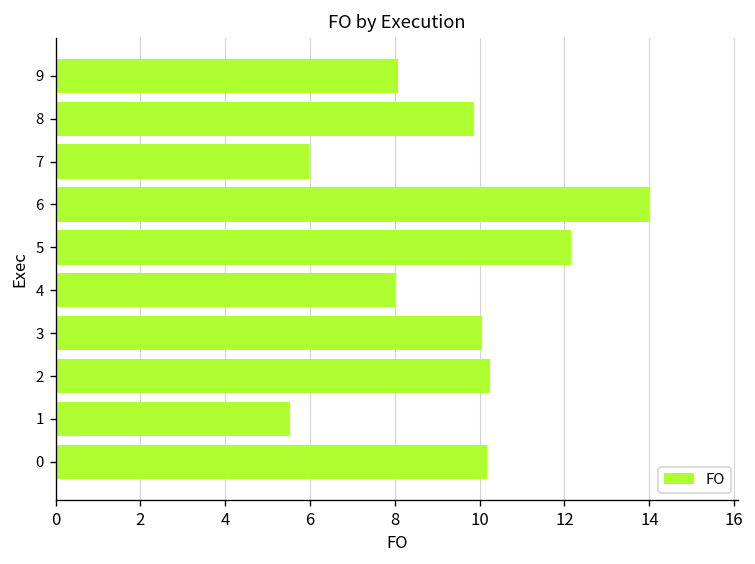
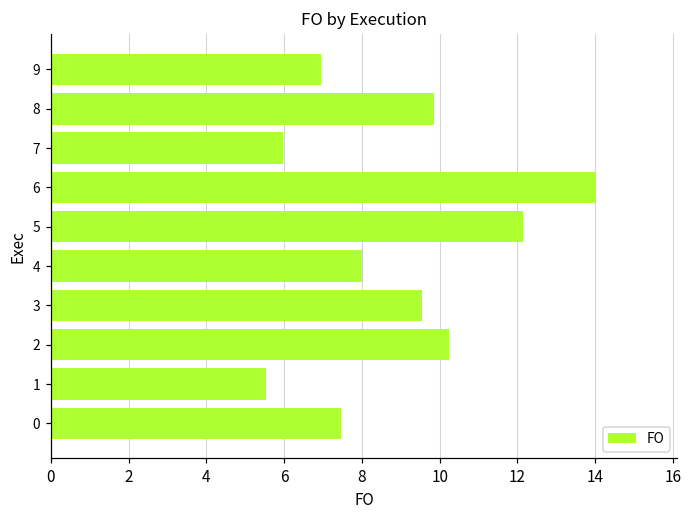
  {
-   "9": 8.1,
+   "9": 7.0,
    "8": 9.9,
    "7": 6.0,
    "6": 14.0,
    "5": 12.2,
    "4": 8.0,
-   "3": 10.1,
+   "3": 9.6,
    "2": 10.2,
    "1": 5.5,
-   "0": 10.2
+   "0": 7.5
  }
